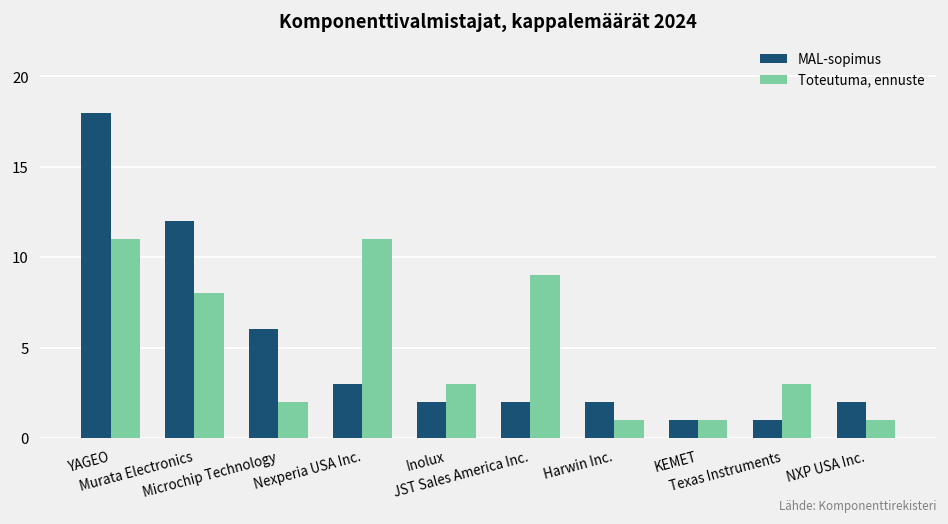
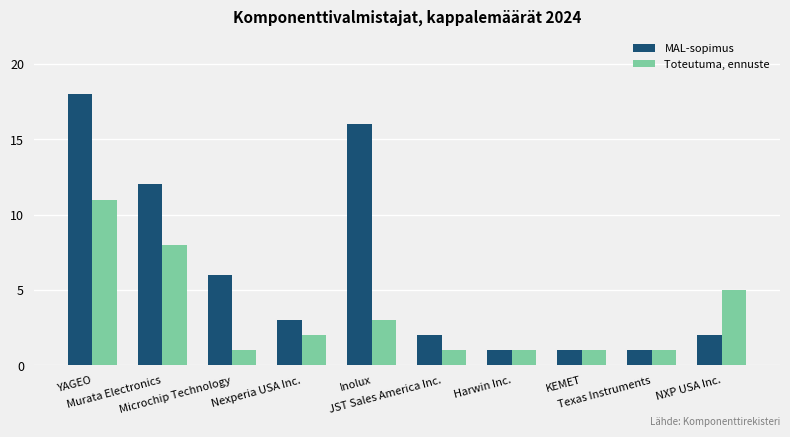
  {
    "MAL-sopimus": {
      "YAGEO": 18,
      "Murata Electronics": 12,
      "Microchip Technology": 6,
      "Nexperia USA Inc.": 3,
-     "Inolux": 2,
+     "Inolux": 16,
      "JST Sales America Inc.": 2,
-     "Harwin Inc.": 2,
+     "Harwin Inc.": 1,
      "KEMET": 1,
      "Texas Instruments": 1,
      "NXP USA Inc.": 2
    },
    "Toteutuma, ennuste": {
      "YAGEO": 11,
      "Murata Electronics": 8,
-     "Microchip Technology": 2,
-     "Nexperia USA Inc.": 11,
+     "Microchip Technology": 1,
+     "Nexperia USA Inc.": 2,
      "Inolux": 3,
-     "JST Sales America Inc.": 9,
+     "JST Sales America Inc.": 1,
      "Harwin Inc.": 1,
      "KEMET": 1,
-     "Texas Instruments": 3,
-     "NXP USA Inc.": 1
+     "Texas Instruments": 1,
+     "NXP USA Inc.": 5
    }
  }
